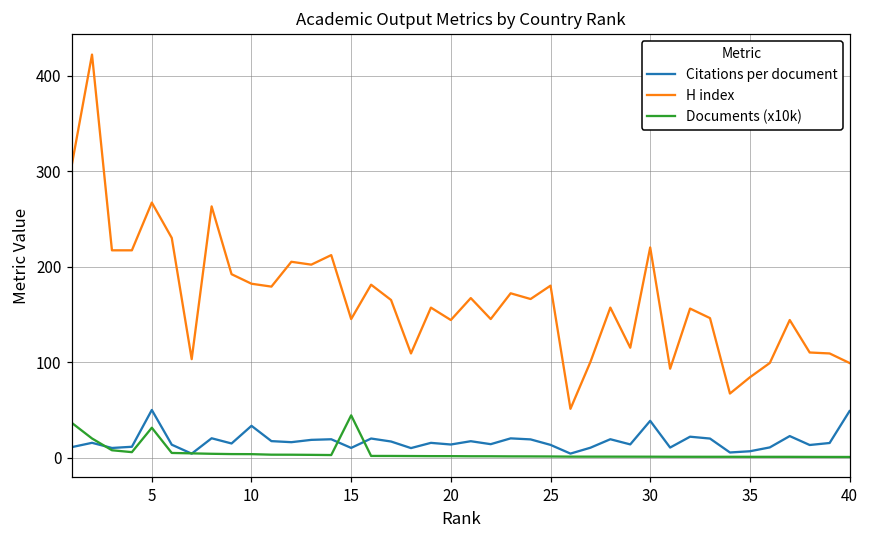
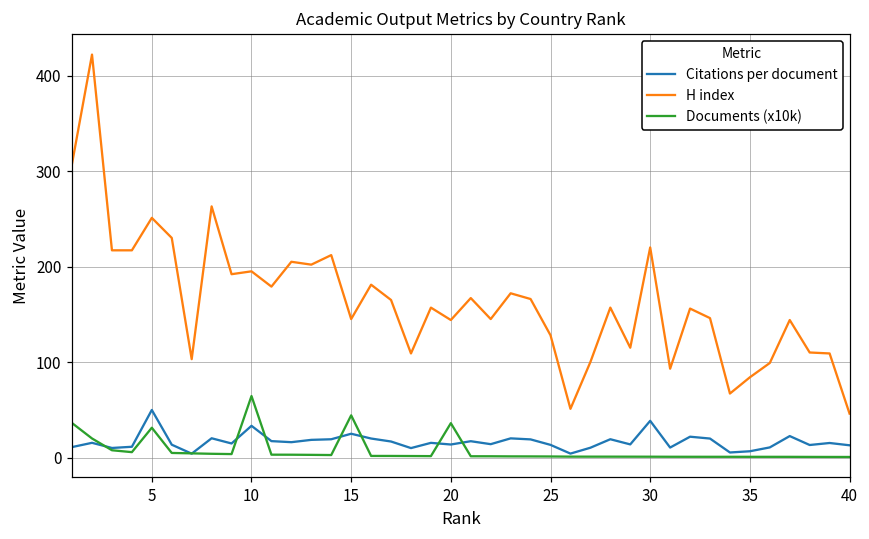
  {
    "Citations per document": {
      "5": 50,
      "10": 30,
-     "15": 10,
+     "15": 20,
      "20": 10,
      "25": 10,
      "30": 40,
      "35": 10,
-     "40": 50
+     "40": 10
    },
    "H index": {
-     "5": 270,
-     "10": 180,
+     "5": 250,
+     "10": 200,
      "15": 150,
      "20": 140,
-     "25": 180,
+     "25": 130,
      "30": 220,
      "35": 80,
-     "40": 100
+     "40": 50
    },
    "Documents (x10k)": {
      "5": 30,
-     "10": 0,
+     "10": 60,
      "15": 40,
-     "20": 0,
+     "20": 40,
      "25": 0,
      "30": 0,
      "35": 0,
      "40": 0
    }
  }
